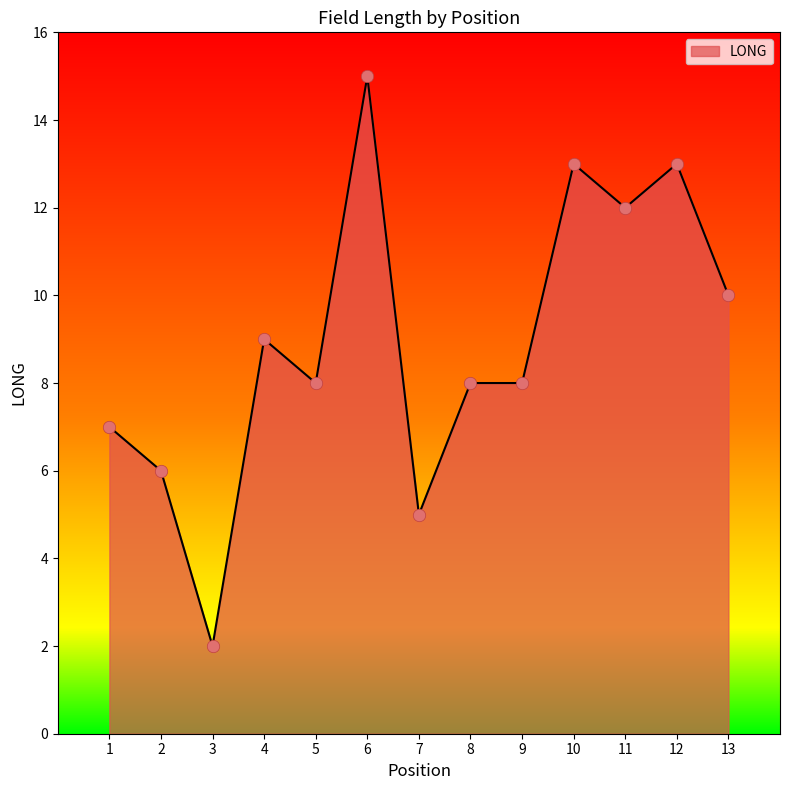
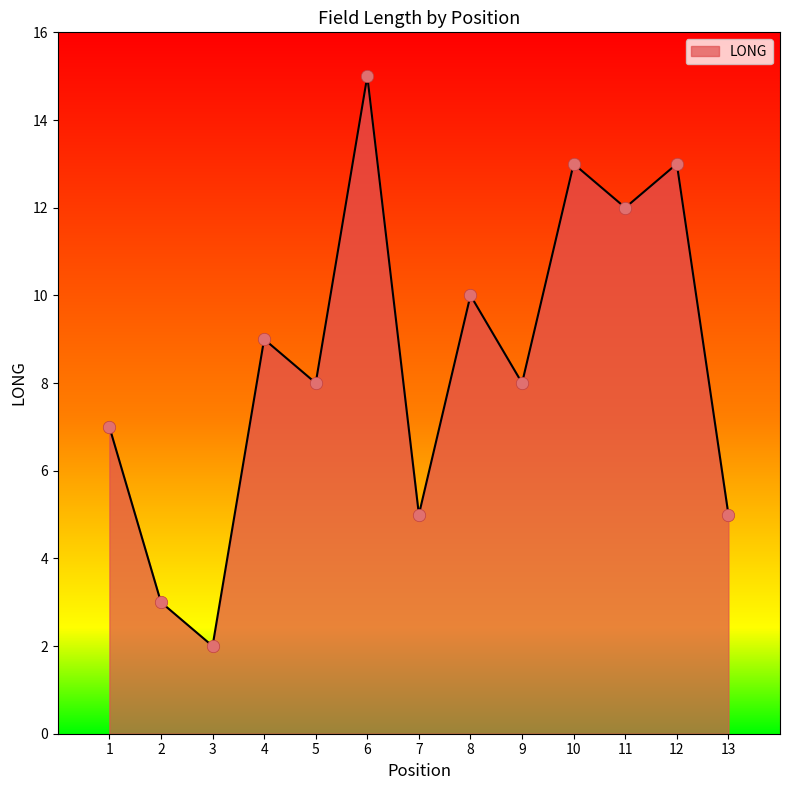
  {
    "1": 7,
-   "2": 6,
+   "2": 3,
    "3": 2,
    "4": 9,
    "5": 8,
    "6": 15,
    "7": 5,
-   "8": 8,
+   "8": 10,
    "9": 8,
    "10": 13,
    "11": 12,
    "12": 13,
-   "13": 10
+   "13": 5
  }
